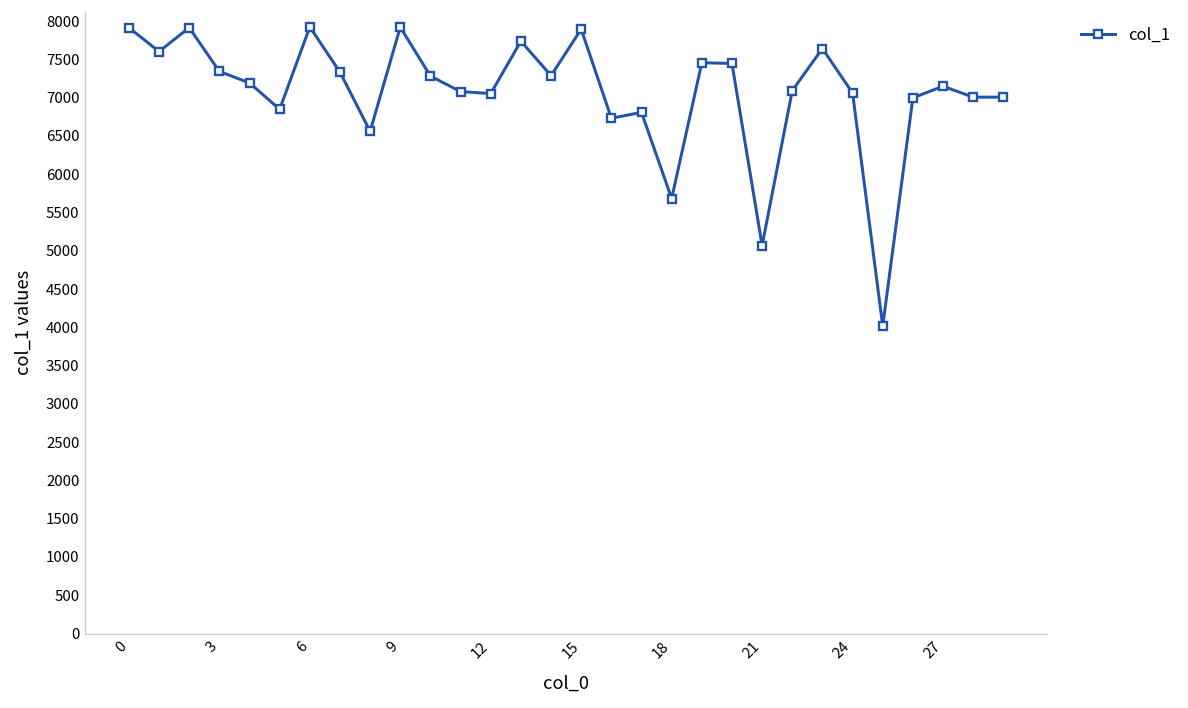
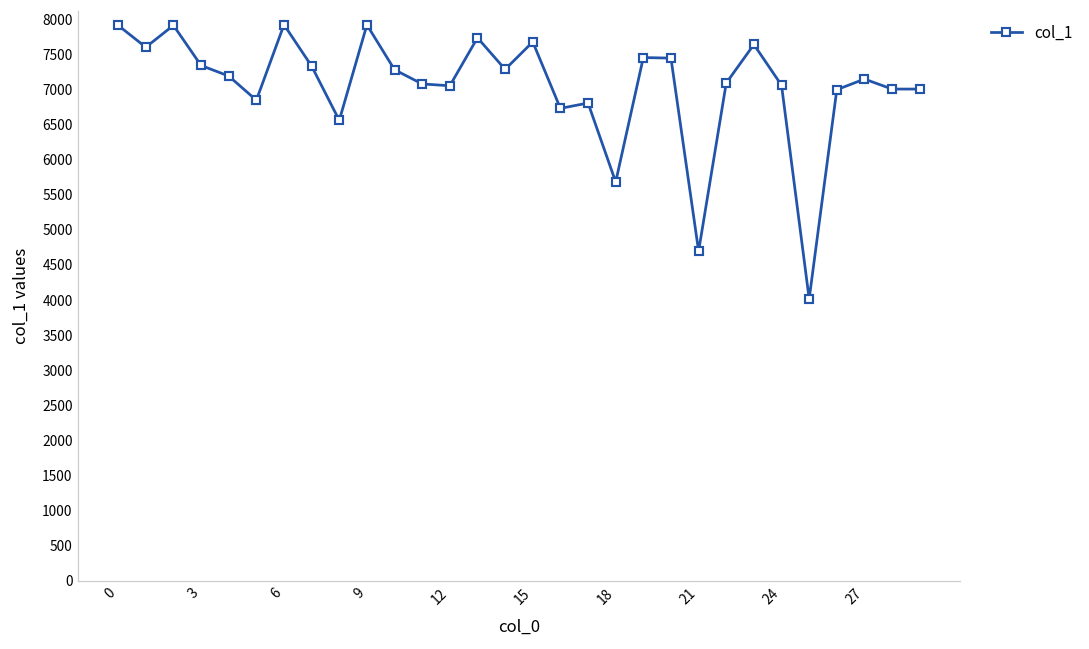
  {
    "0": 7900,
    "3": 7300,
    "6": 7900,
    "9": 7900,
    "12": 7100,
-   "15": 7900,
+   "15": 7700,
    "18": 5700,
-   "21": 5100,
+   "21": 4700,
    "24": 7100,
    "27": 7100
  }
